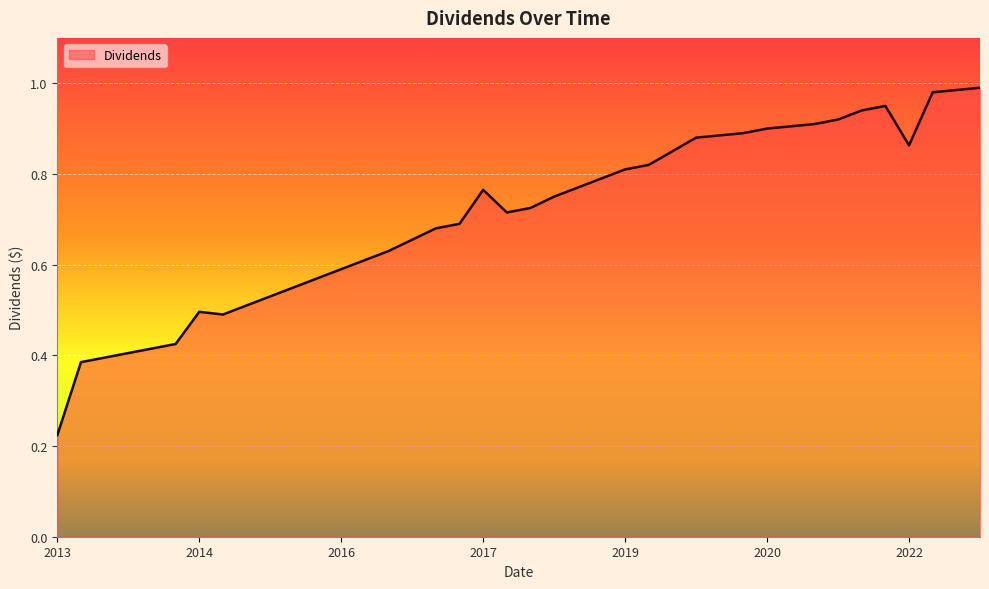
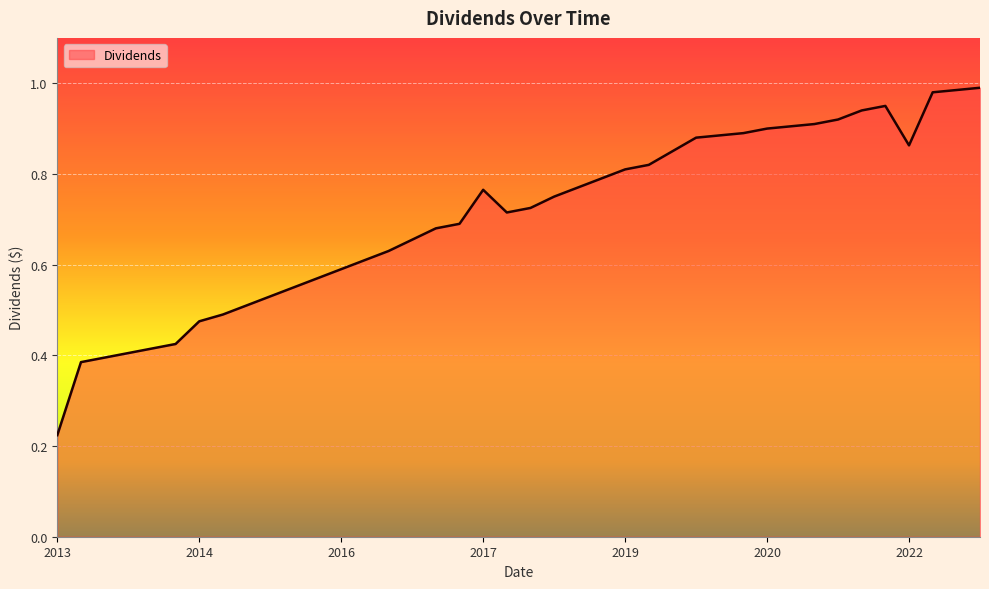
  {
    "2013": 0.22,
-   "2014": 0.50,
+   "2014": 0.48,
    "2016": 0.59,
    "2017": 0.77,
    "2019": 0.81,
    "2020": 0.90,
    "2022": 0.86
  }
